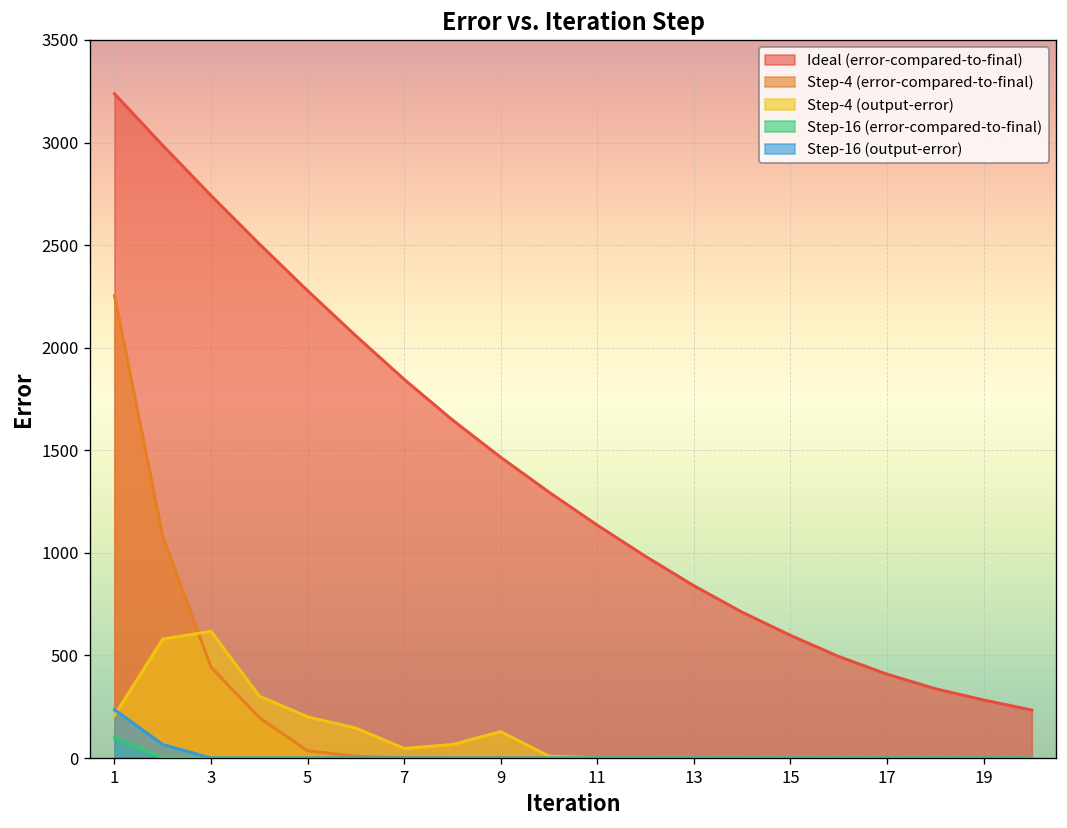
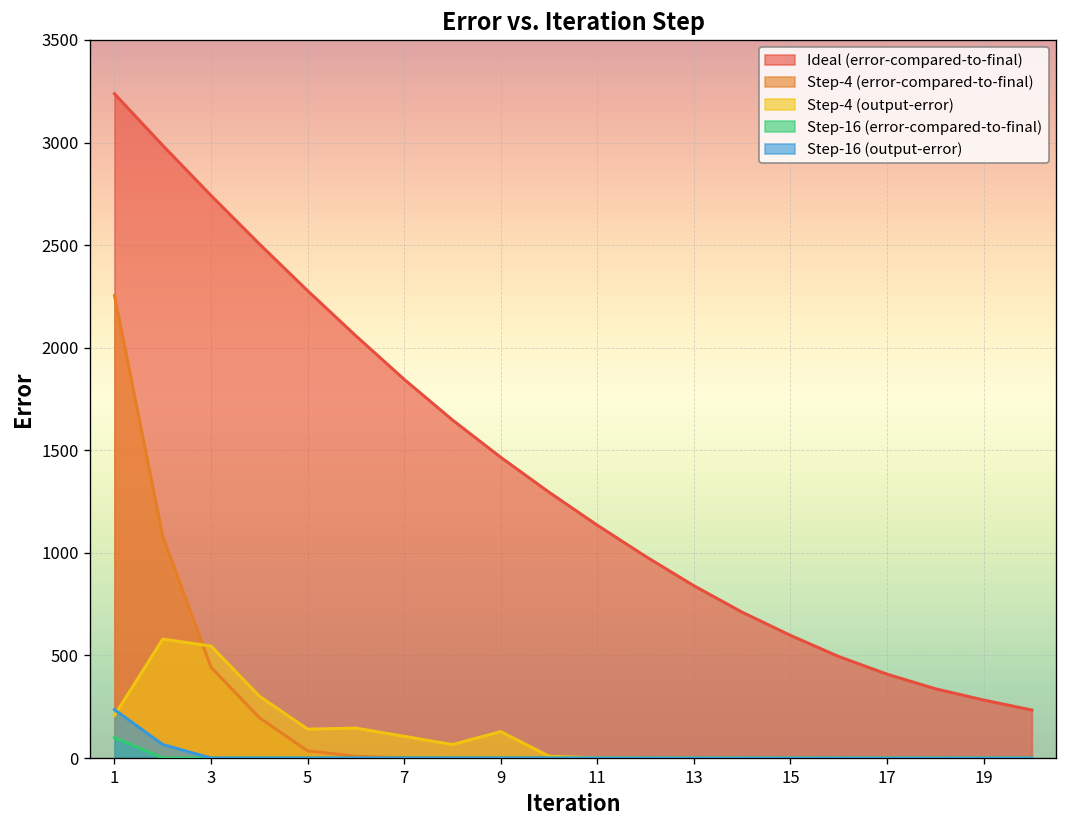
  {
    "Step-4 (output-error)": {
      "1": 210,
-     "3": 620,
-     "5": 200,
-     "7": 50,
+     "3": 550,
+     "5": 140,
+     "7": 110,
      "9": 130
    },
    "Step-16 (error-compared-to-final)": {
      "1": 100
    },
    "Step-16 (output-error)": {
      "1": 240
    }
  }
